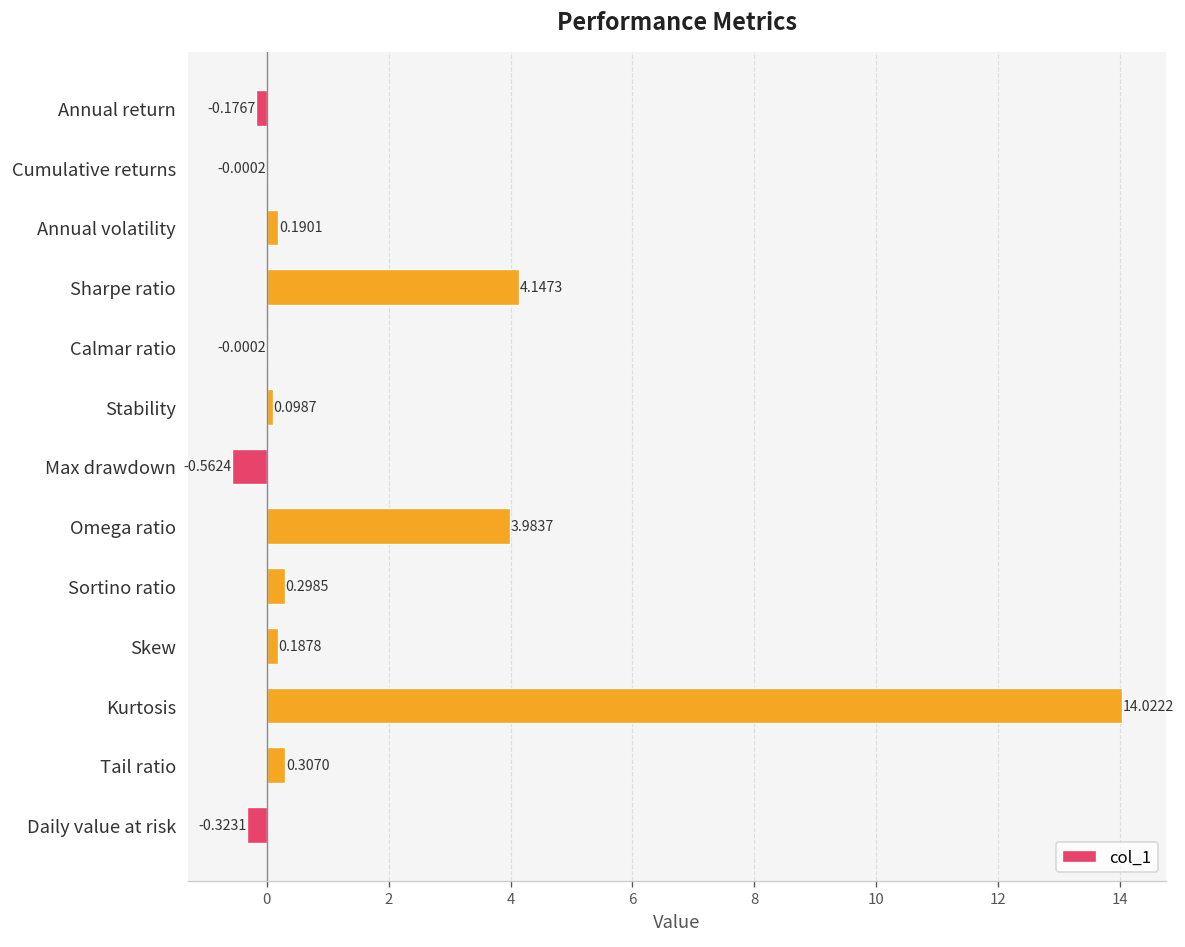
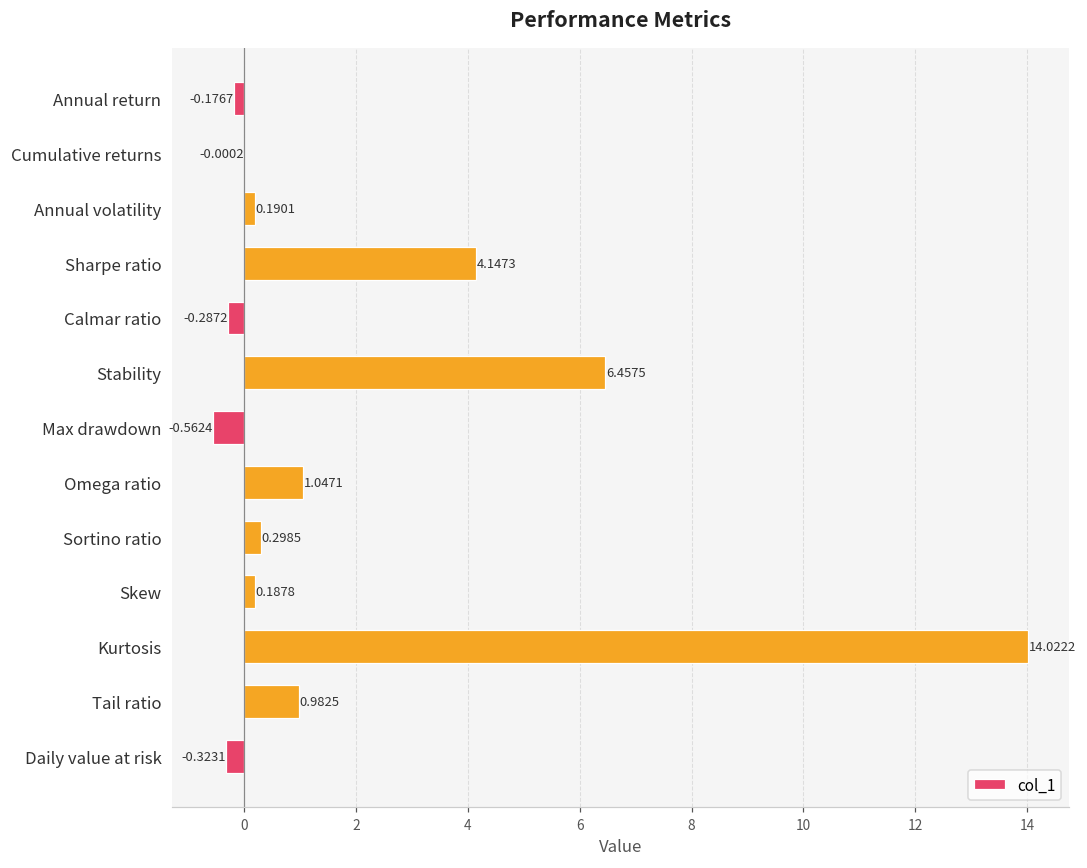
  {
    "Annual return": -0.1767,
    "Cumulative returns": -0.0002,
    "Annual volatility": 0.1901,
    "Sharpe ratio": 4.1473,
-   "Calmar ratio": -0.0002,
-   "Stability": 0.0987,
+   "Calmar ratio": -0.2872,
+   "Stability": 6.4575,
    "Max drawdown": -0.5624,
-   "Omega ratio": 3.9837,
+   "Omega ratio": 1.0471,
    "Sortino ratio": 0.2985,
    "Skew": 0.1878,
    "Kurtosis": 14.0222,
-   "Tail ratio": 0.3070,
+   "Tail ratio": 0.9825,
    "Daily value at risk": -0.3231
  }
